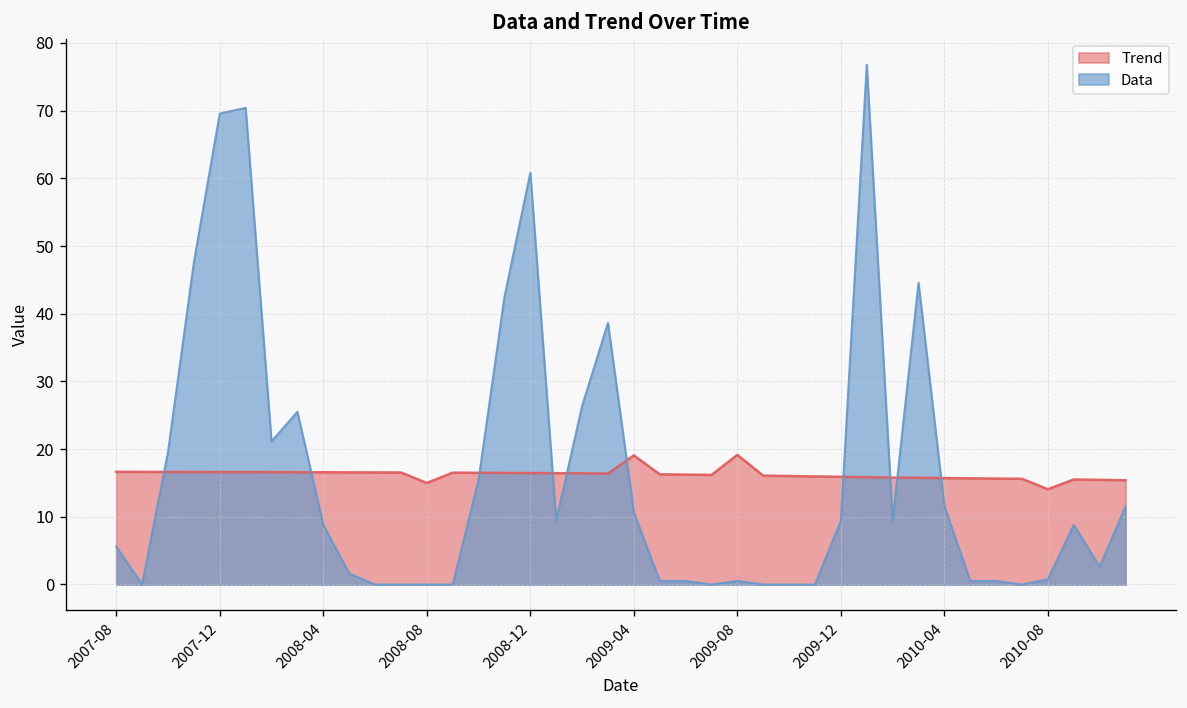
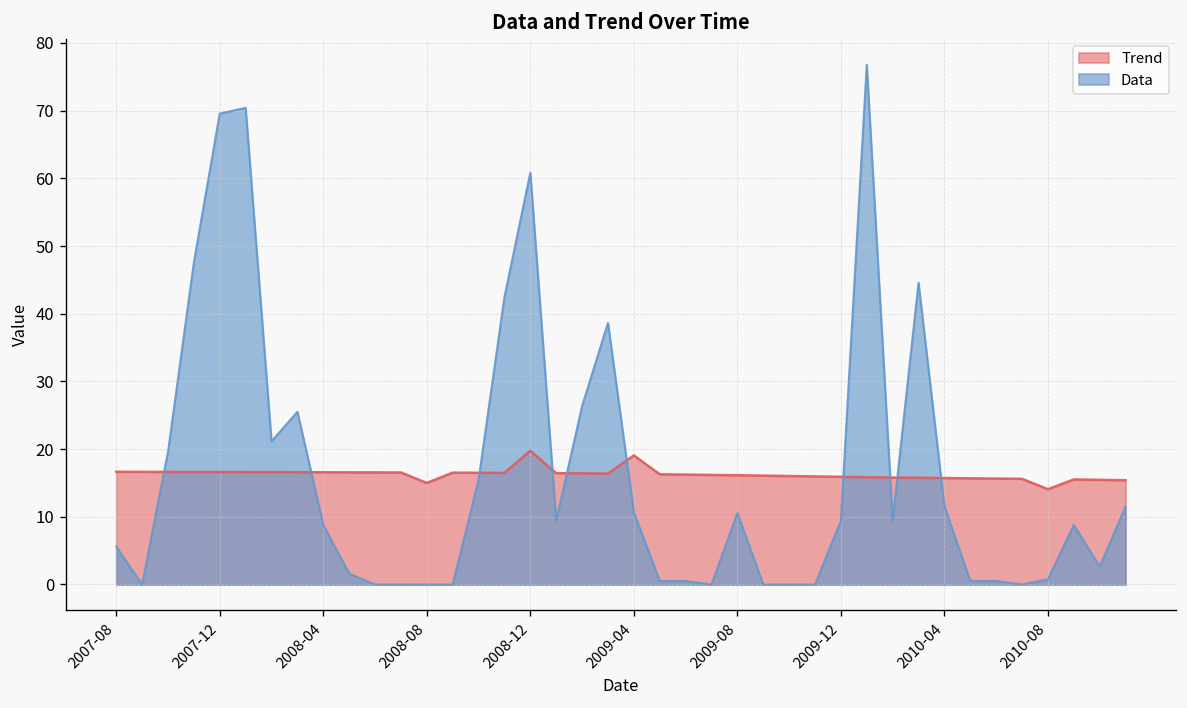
  {
    "Trend": {
      "2007-08": 17,
      "2007-12": 17,
      "2008-04": 17,
      "2008-08": 15,
-     "2008-12": 16,
+     "2008-12": 20,
      "2009-04": 19,
-     "2009-08": 19,
+     "2009-08": 16,
      "2009-12": 16,
      "2010-04": 16,
      "2010-08": 14
    },
    "Data": {
      "2007-08": 6,
      "2007-12": 70,
      "2008-04": 9,
      "2008-08": 0,
      "2008-12": 61,
      "2009-04": 11,
-     "2009-08": 1,
+     "2009-08": 11,
      "2009-12": 9,
      "2010-04": 12,
      "2010-08": 1
    }
  }
